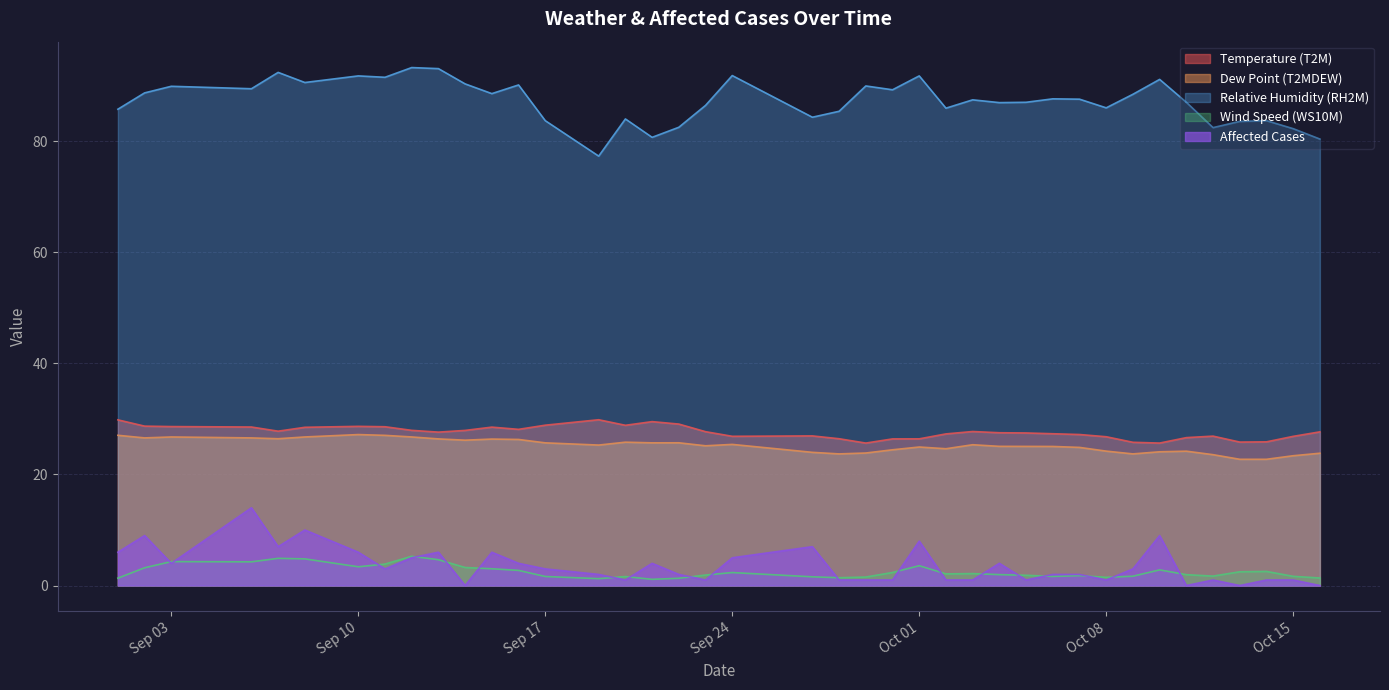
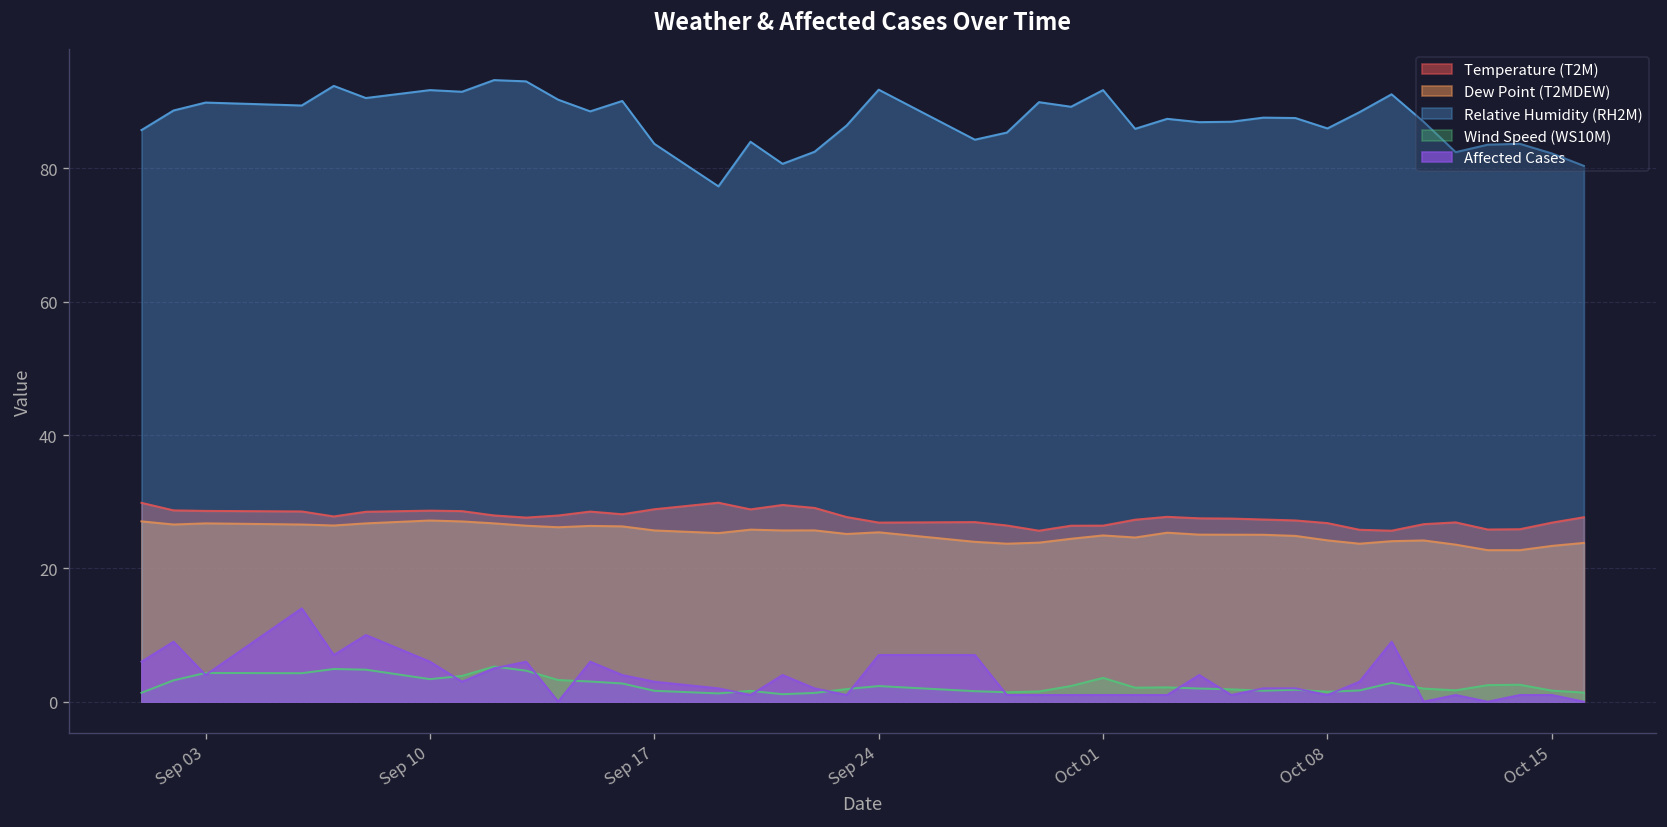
  {
    "Affected Cases": {
      "Sep 10": 6,
      "Sep 17": 3,
-     "Sep 24": 5,
-     "Oct 01": 8,
+     "Sep 24": 7,
+     "Oct 01": 1,
      "Oct 08": 1,
      "Oct 15": 1
    }
  }
